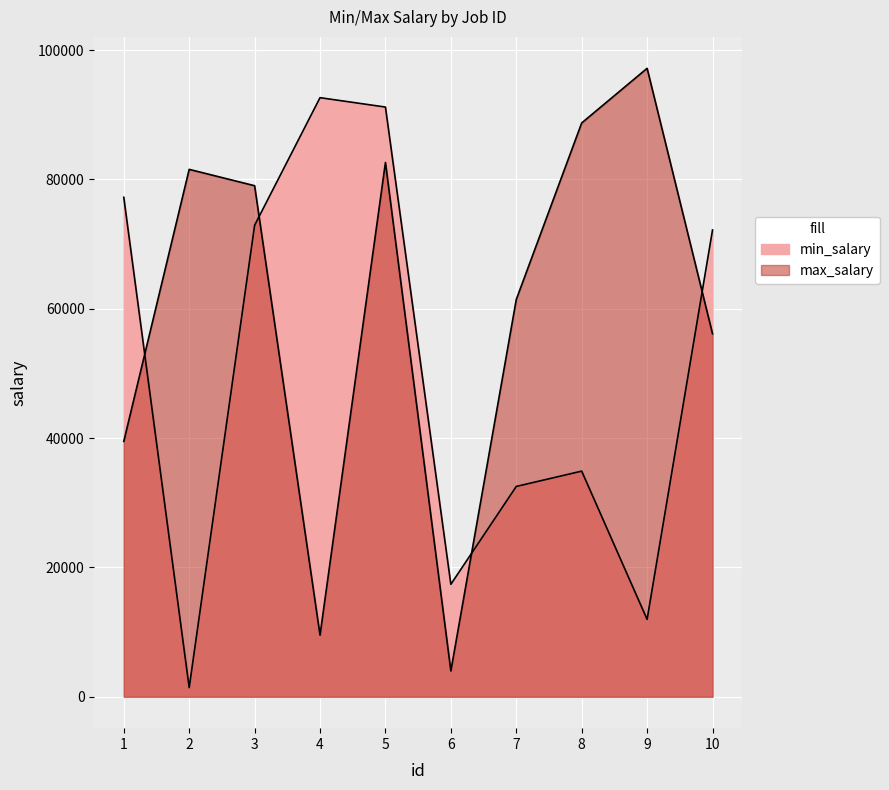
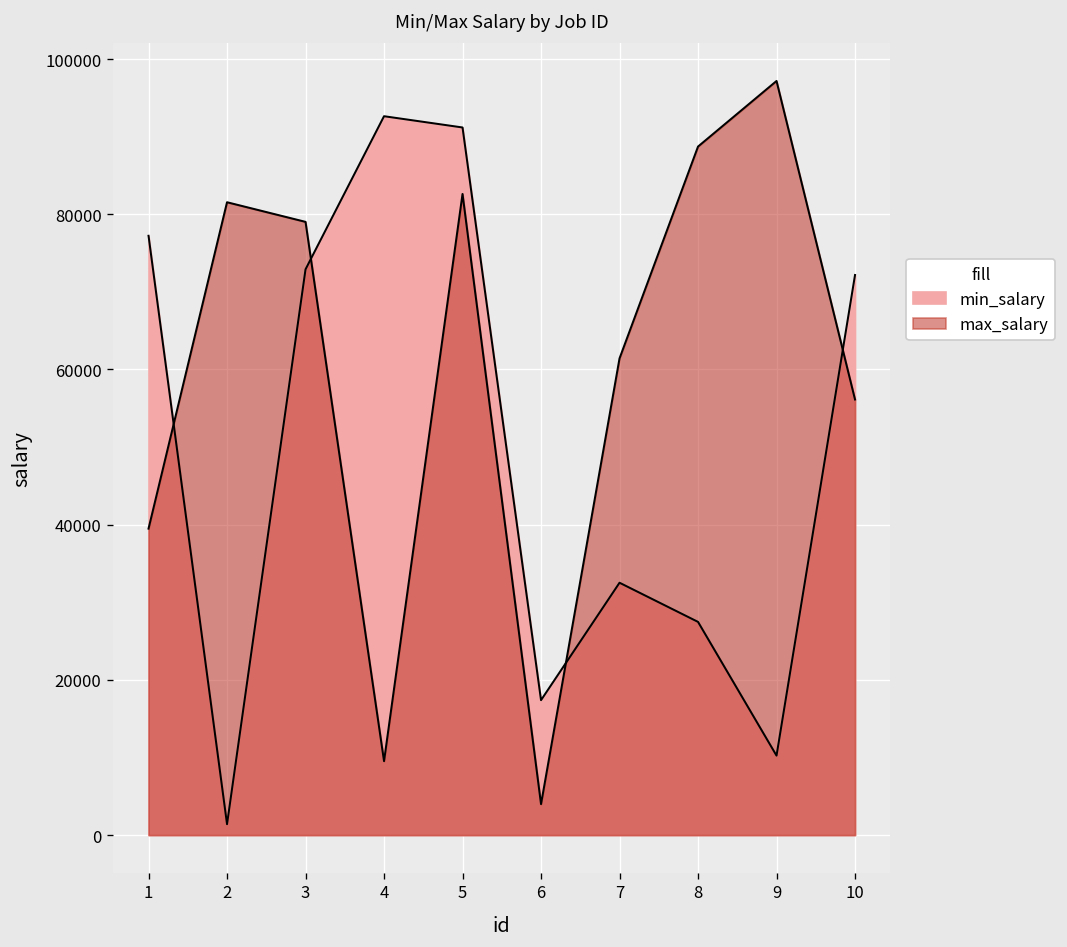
  {
    "min_salary": {
      "1": 77000,
      "2": 1000,
      "3": 73000,
      "4": 93000,
      "5": 91000,
      "6": 17000,
      "7": 33000,
-     "8": 35000,
-     "9": 12000,
+     "8": 27000,
+     "9": 10000,
      "10": 72000
    },
    "max_salary": {
      "1": 39000,
      "2": 82000,
      "3": 79000,
      "4": 10000,
      "5": 83000,
      "6": 4000,
      "7": 61000,
      "8": 89000,
      "9": 97000,
      "10": 56000
    }
  }
